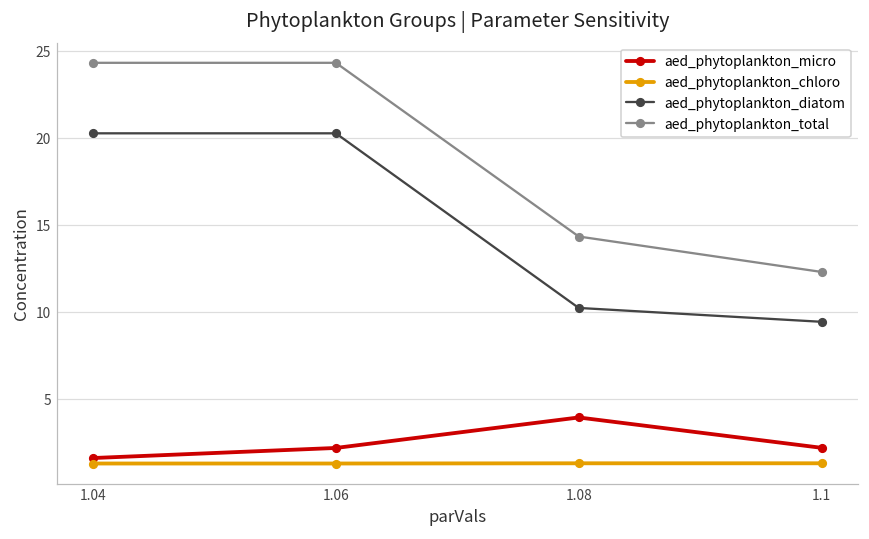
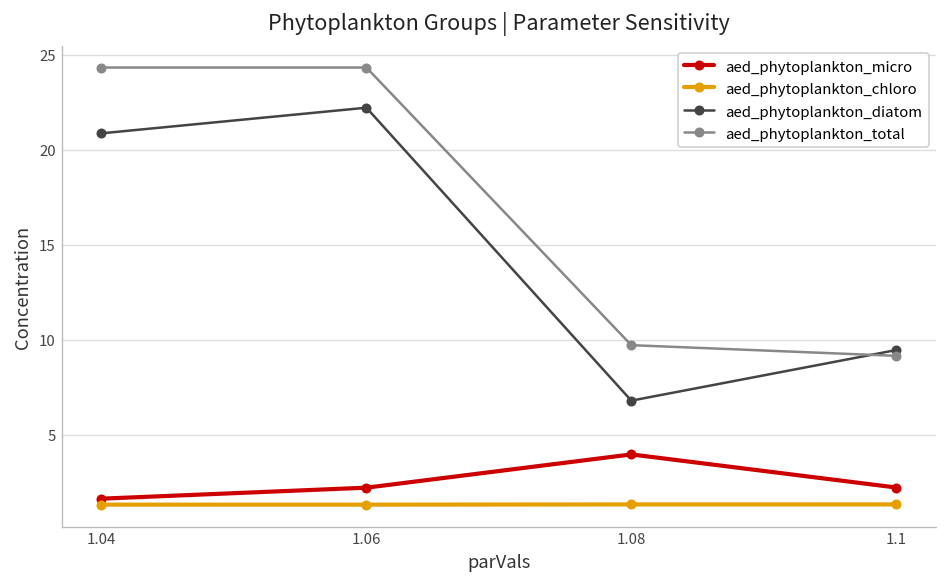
  {
    "aed_phytoplankton_micro": {
      "1.04": 1.6,
      "1.06": 2.2,
      "1.08": 4.0,
      "1.1": 2.2
    },
    "aed_phytoplankton_chloro": {
      "1.04": 1.3,
      "1.06": 1.3,
      "1.08": 1.3,
      "1.1": 1.3
    },
    "aed_phytoplankton_diatom": {
-     "1.04": 20.3,
-     "1.06": 20.3,
-     "1.08": 10.2,
+     "1.04": 20.9,
+     "1.06": 22.2,
+     "1.08": 6.8,
      "1.1": 9.5
    },
    "aed_phytoplankton_total": {
      "1.04": 24.3,
      "1.06": 24.3,
-     "1.08": 14.4,
-     "1.1": 12.3
+     "1.08": 9.7,
+     "1.1": 9.1
    }
  }
